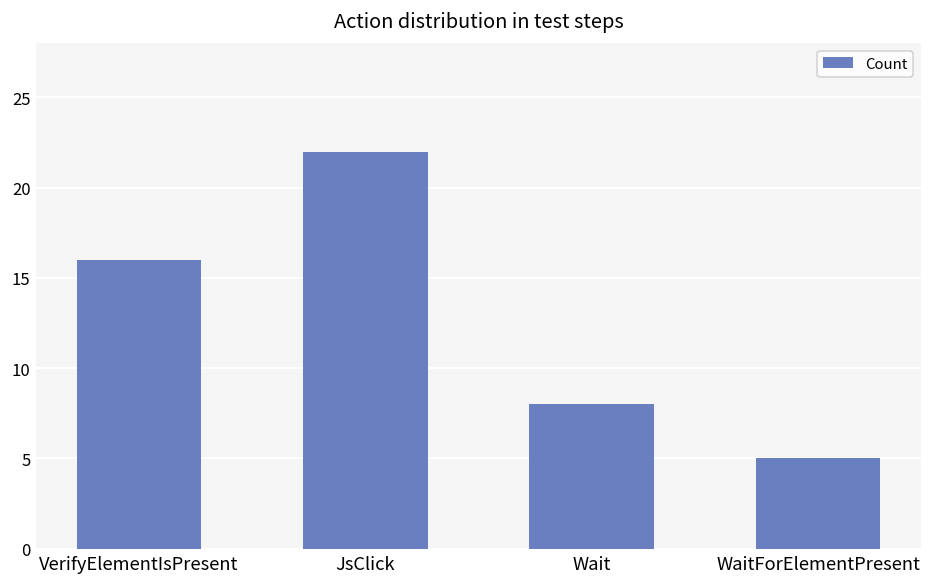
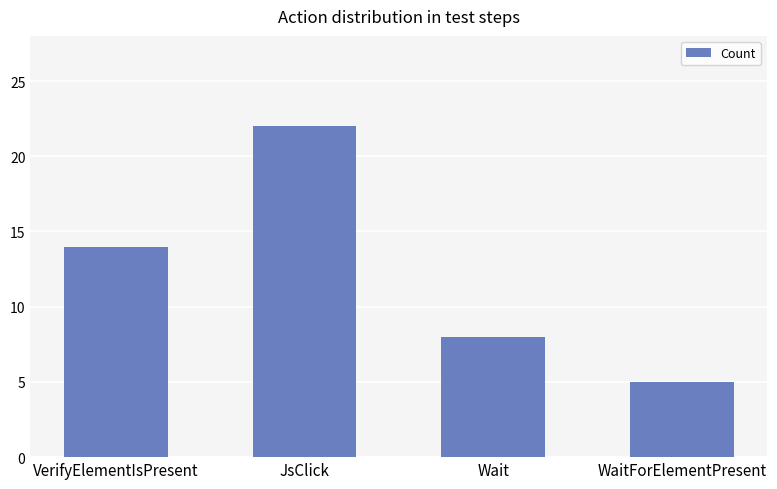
  {
-   "VerifyElementIsPresent": 16,
+   "VerifyElementIsPresent": 14,
    "JsClick": 22,
    "Wait": 8,
    "WaitForElementPresent": 5
  }
